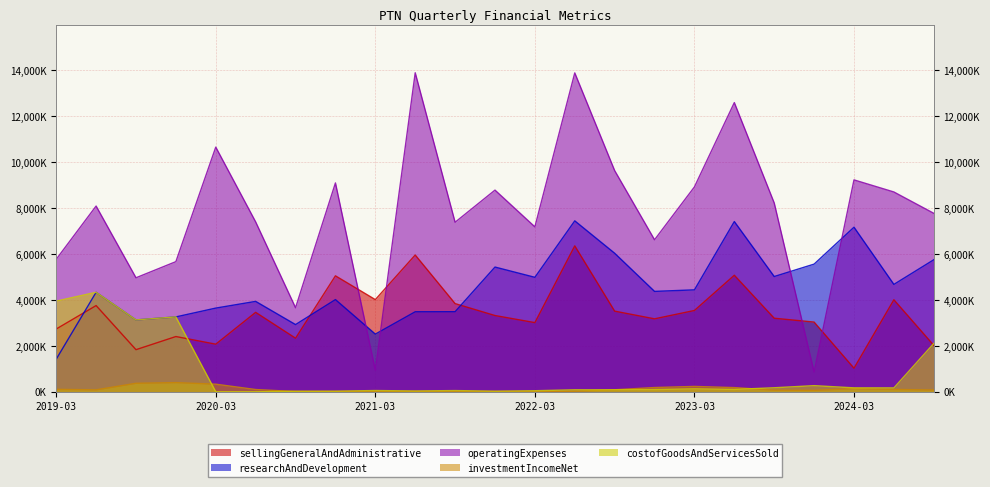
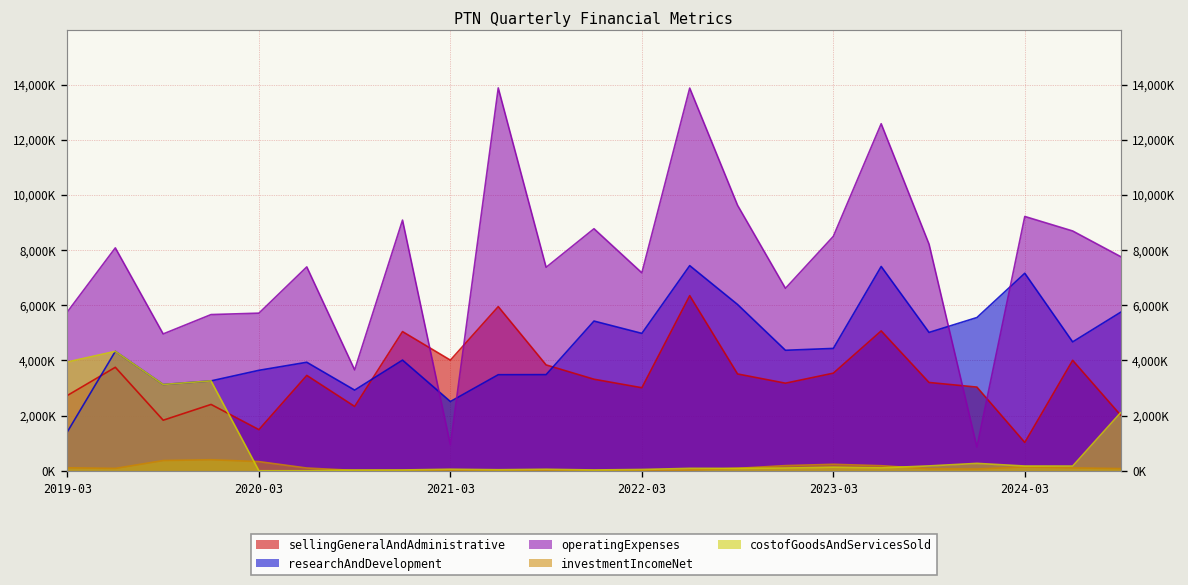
  {
    "sellingGeneralAndAdministrative": {
      "2019-03": "2,700,000",
-     "2020-03": "2,100,000",
+     "2020-03": "1,500,000",
      "2021-03": "4,000,000",
      "2022-03": "3,000,000",
      "2023-03": "3,500,000",
      "2024-03": "1,000,000"
    },
    "researchAndDevelopment": {
      "2019-03": "1,400,000",
      "2020-03": "3,600,000",
      "2021-03": "2,500,000",
      "2022-03": "5,000,000",
      "2023-03": "4,400,000",
      "2024-03": "7,200,000"
    },
    "operatingExpenses": {
      "2019-03": "5,800,000",
-     "2020-03": "10,600,000",
+     "2020-03": "5,700,000",
      "2021-03": "900,000",
      "2022-03": "7,200,000",
-     "2023-03": "8,900,000",
+     "2023-03": "8,500,000",
      "2024-03": "9,200,000"
    }
  }
